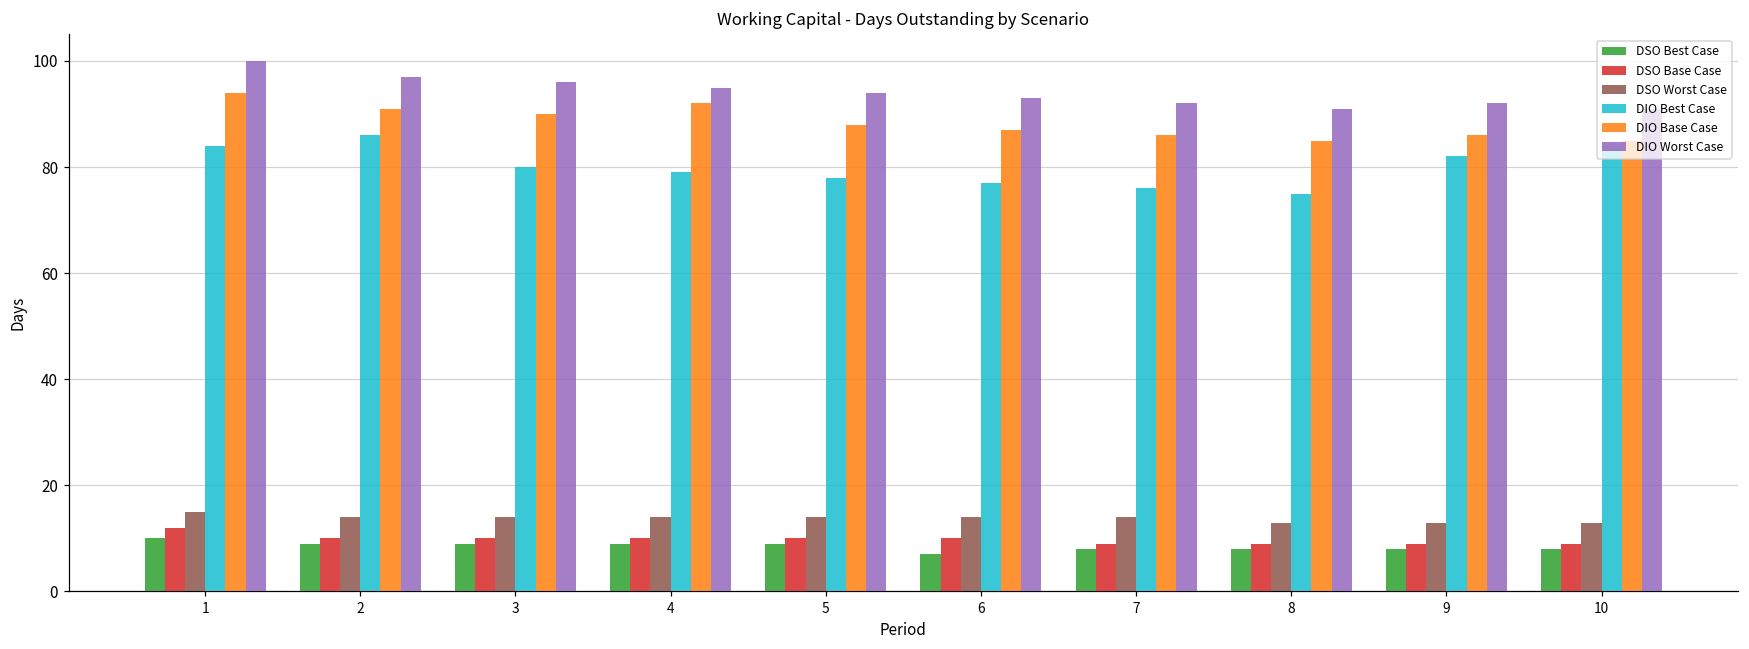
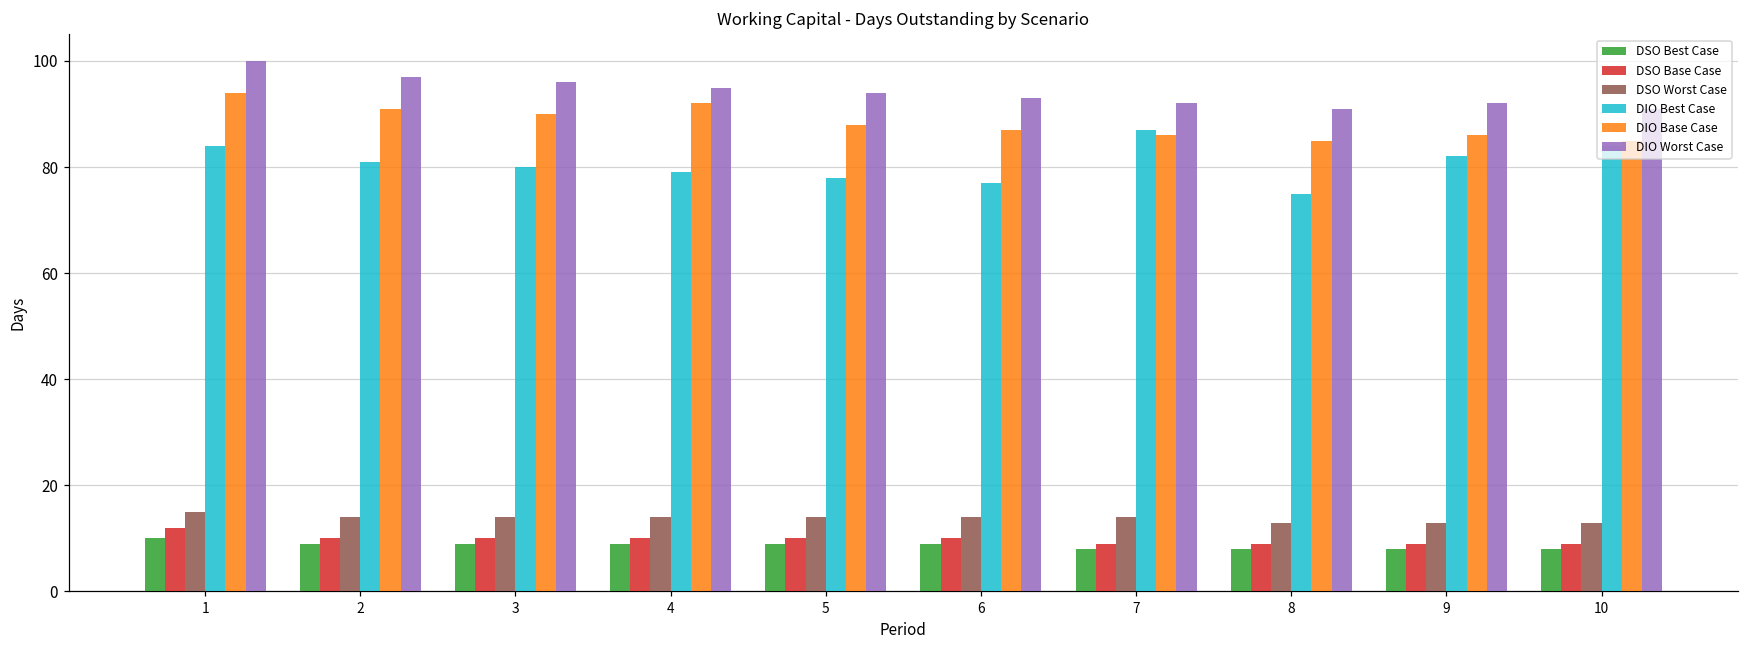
  {
    "DSO Best Case": {
      "1": 10,
      "2": 9,
      "3": 9,
      "4": 9,
      "5": 9,
-     "6": 7,
+     "6": 9,
      "7": 8,
      "8": 8,
      "9": 8,
      "10": 8
    },
    "DSO Base Case": {
      "1": 12,
      "2": 10,
      "3": 10,
      "4": 10,
      "5": 10,
      "6": 10,
      "7": 9,
      "8": 9,
      "9": 9,
      "10": 9
    },
    "DSO Worst Case": {
      "1": 15,
      "2": 14,
      "3": 14,
      "4": 14,
      "5": 14,
      "6": 14,
      "7": 14,
      "8": 13,
      "9": 13,
      "10": 13
    },
    "DIO Best Case": {
      "1": 84,
-     "2": 86,
+     "2": 81,
      "3": 80,
      "4": 79,
      "5": 78,
      "6": 77,
-     "7": 76,
+     "7": 87,
      "8": 75,
      "9": 82
    },
    "DIO Base Case": {
      "1": 94,
      "2": 91,
      "3": 90,
      "4": 92,
      "5": 88,
      "6": 87,
      "7": 86,
      "8": 85,
      "9": 86
    },
    "DIO Worst Case": {
      "1": 100,
      "2": 97,
      "3": 96,
      "4": 95,
      "5": 94,
      "6": 93,
      "7": 92,
      "8": 91,
      "9": 92
    }
  }
